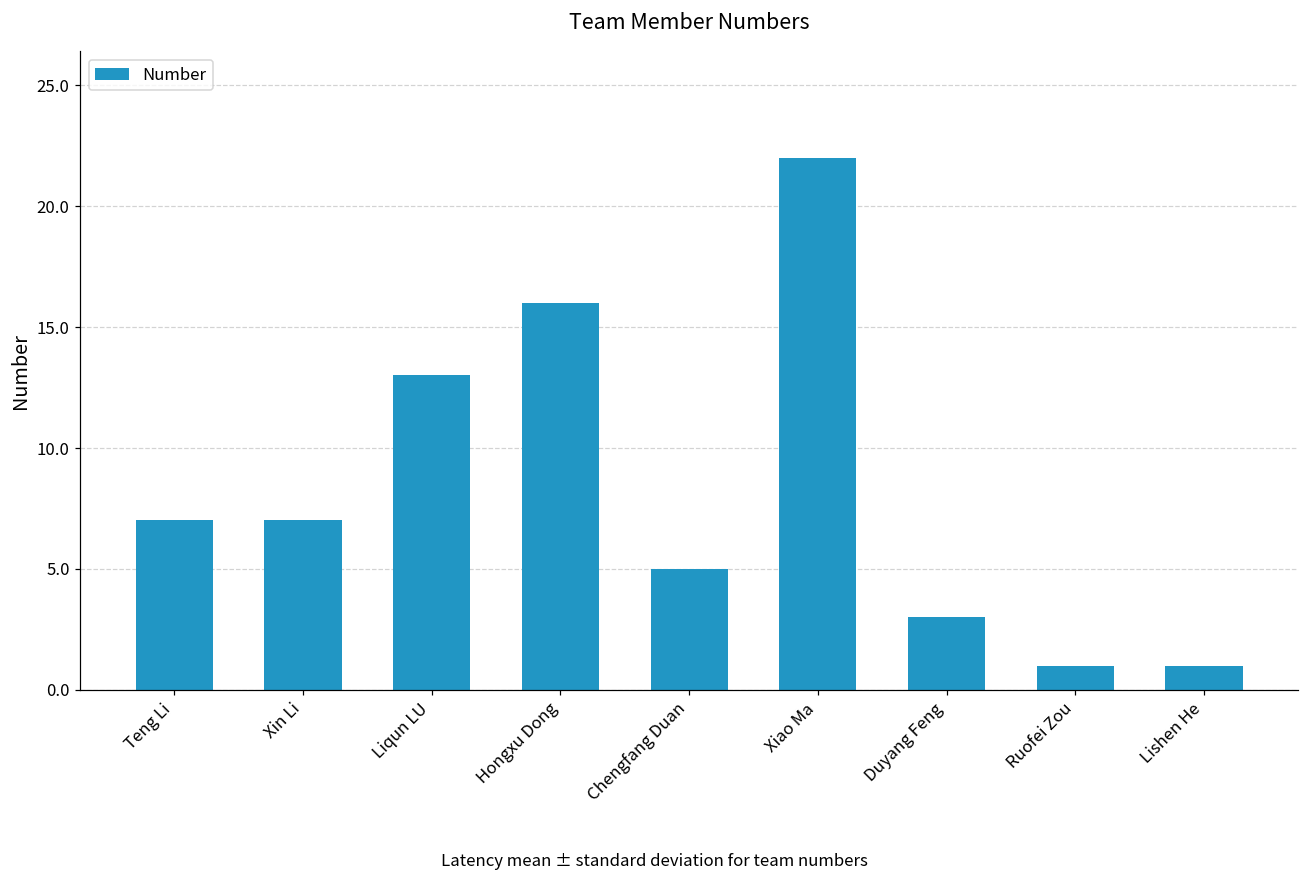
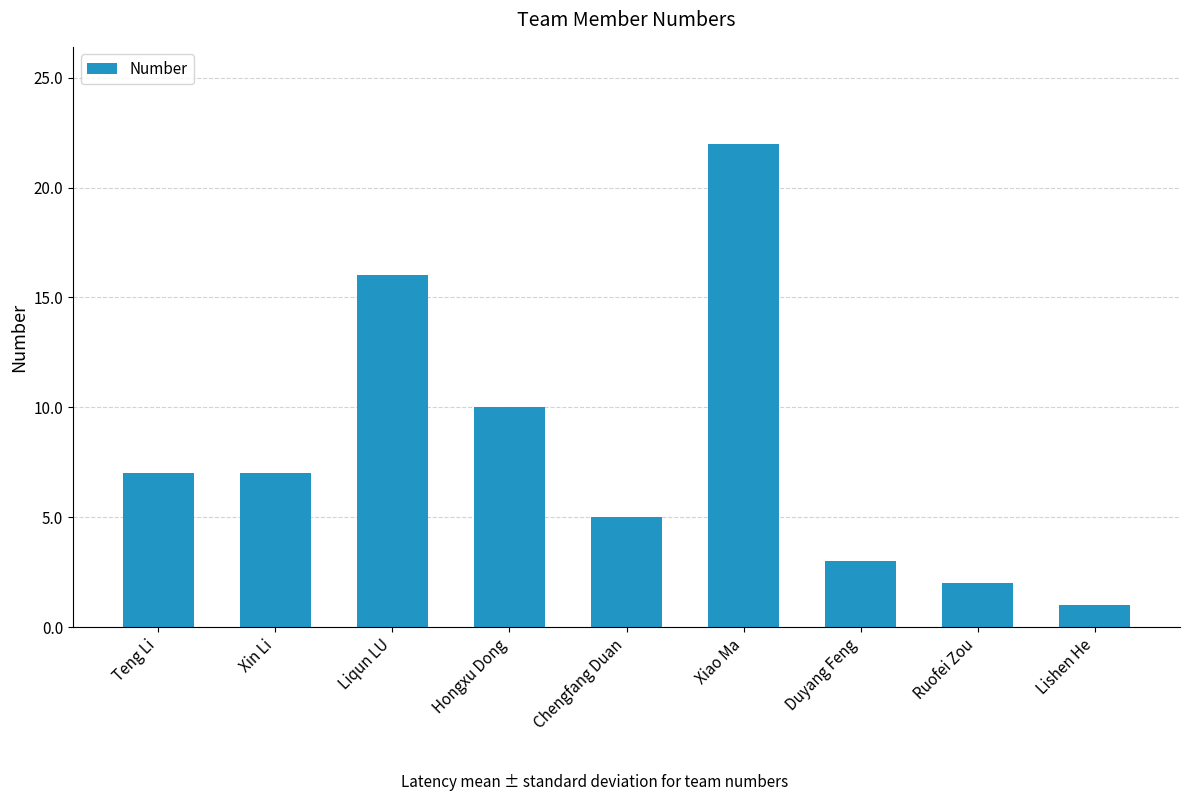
  {
    "Teng Li": 7,
    "Xin Li": 7,
-   "Liqun LU": 13,
-   "Hongxu Dong": 16,
+   "Liqun LU": 16,
+   "Hongxu Dong": 10,
    "Chengfang Duan": 5,
    "Xiao Ma": 22,
    "Duyang Feng": 3,
-   "Ruofei Zou": 1,
+   "Ruofei Zou": 2,
    "Lishen He": 1
  }
